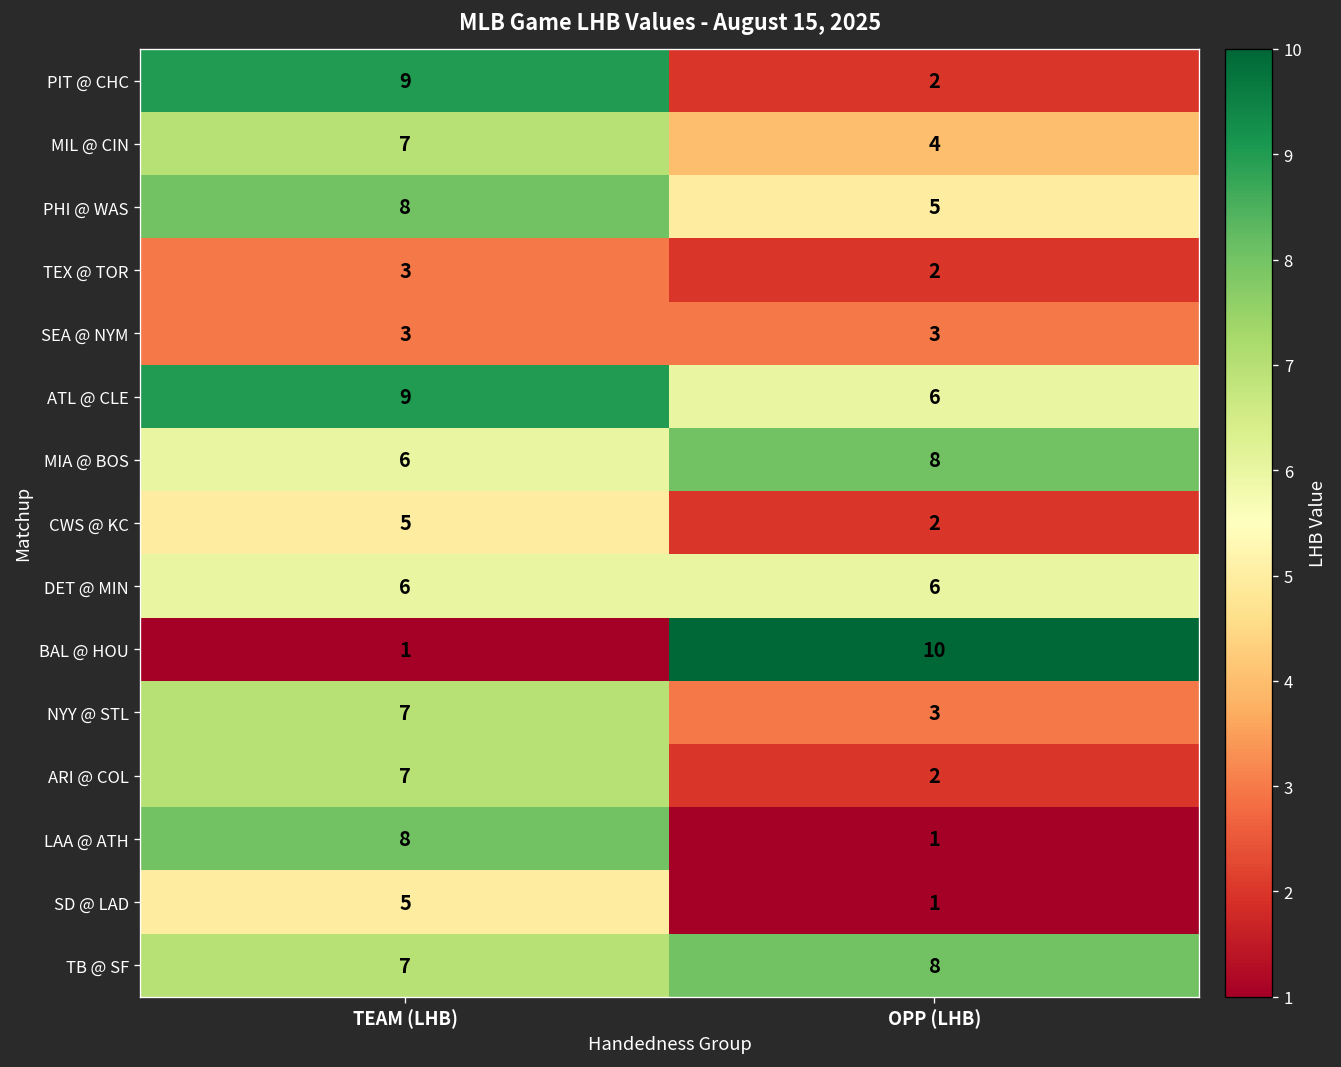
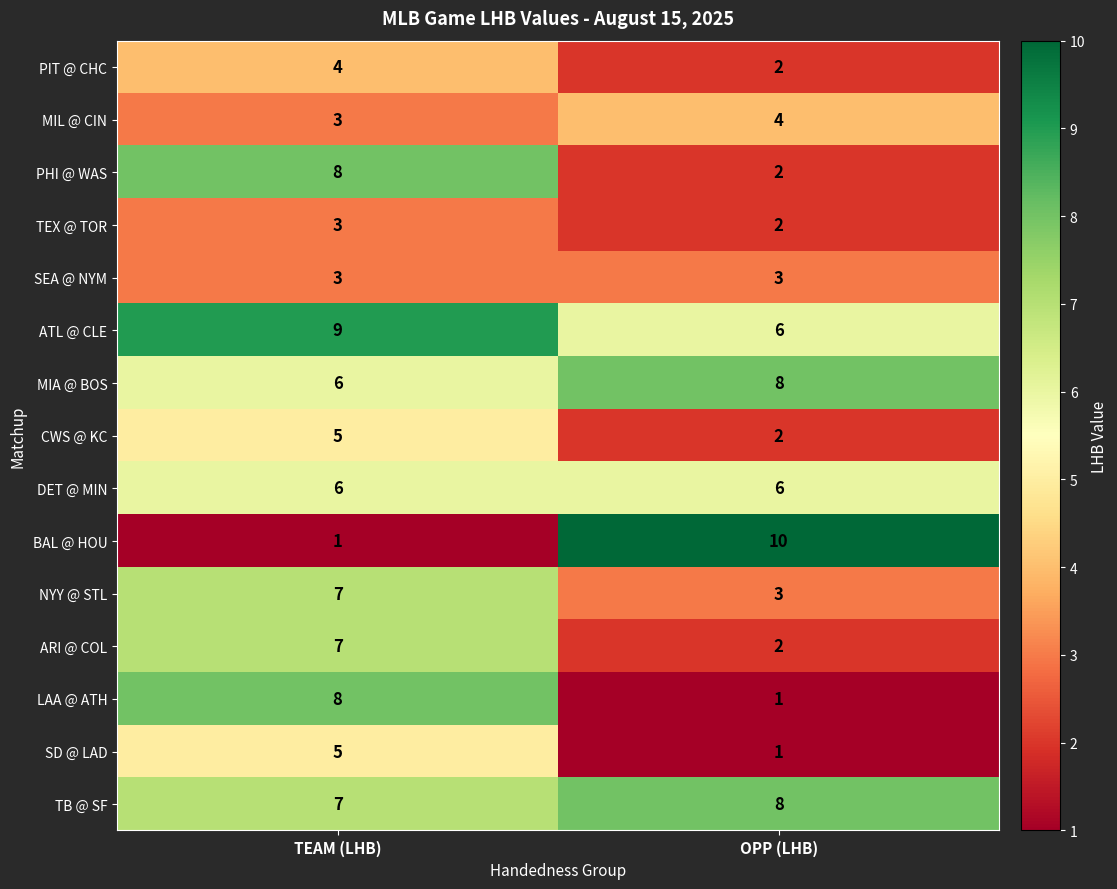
  {
    "PIT @ CHC": {
-     "TEAM (LHB)": 9,
+     "TEAM (LHB)": 4,
      "OPP (LHB)": 2
    },
    "MIL @ CIN": {
-     "TEAM (LHB)": 7,
+     "TEAM (LHB)": 3,
      "OPP (LHB)": 4
    },
    "PHI @ WAS": {
      "TEAM (LHB)": 8,
-     "OPP (LHB)": 5
+     "OPP (LHB)": 2
    },
    "TEX @ TOR": {
      "TEAM (LHB)": 3,
      "OPP (LHB)": 2
    },
    "SEA @ NYM": {
      "TEAM (LHB)": 3,
      "OPP (LHB)": 3
    },
    "ATL @ CLE": {
      "TEAM (LHB)": 9,
      "OPP (LHB)": 6
    },
    "MIA @ BOS": {
      "TEAM (LHB)": 6,
      "OPP (LHB)": 8
    },
    "CWS @ KC": {
      "TEAM (LHB)": 5,
      "OPP (LHB)": 2
    },
    "DET @ MIN": {
      "TEAM (LHB)": 6,
      "OPP (LHB)": 6
    },
    "BAL @ HOU": {
      "TEAM (LHB)": 1,
      "OPP (LHB)": 10
    },
    "NYY @ STL": {
      "TEAM (LHB)": 7,
      "OPP (LHB)": 3
    },
    "ARI @ COL": {
      "TEAM (LHB)": 7,
      "OPP (LHB)": 2
    },
    "LAA @ ATH": {
      "TEAM (LHB)": 8,
      "OPP (LHB)": 1
    },
    "SD @ LAD": {
      "TEAM (LHB)": 5,
      "OPP (LHB)": 1
    },
    "TB @ SF": {
      "TEAM (LHB)": 7,
      "OPP (LHB)": 8
    }
  }
